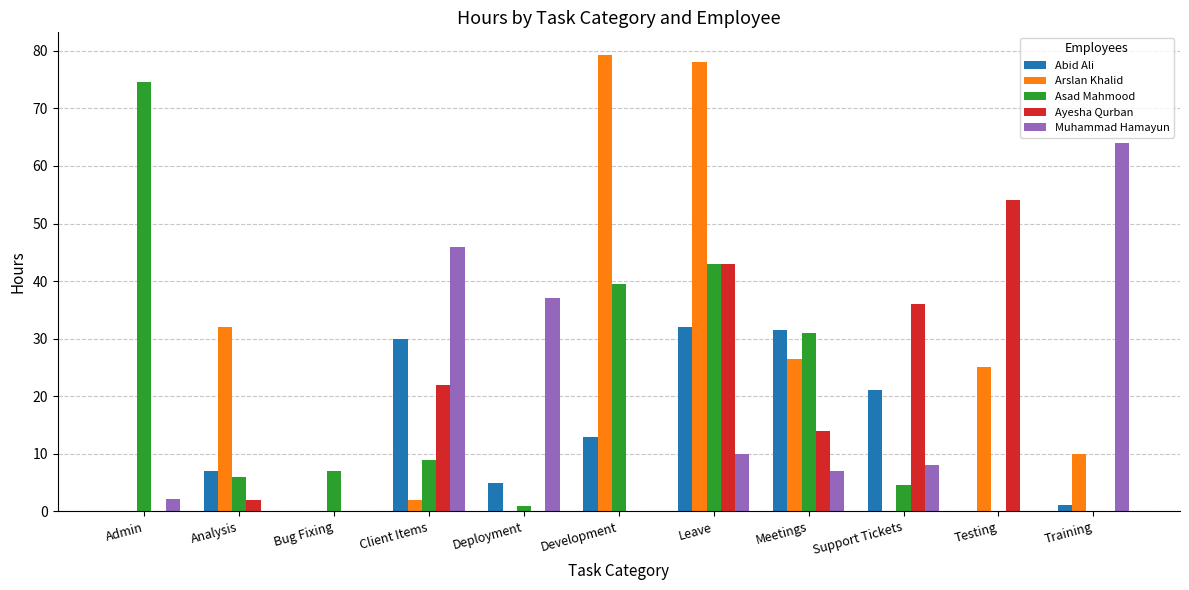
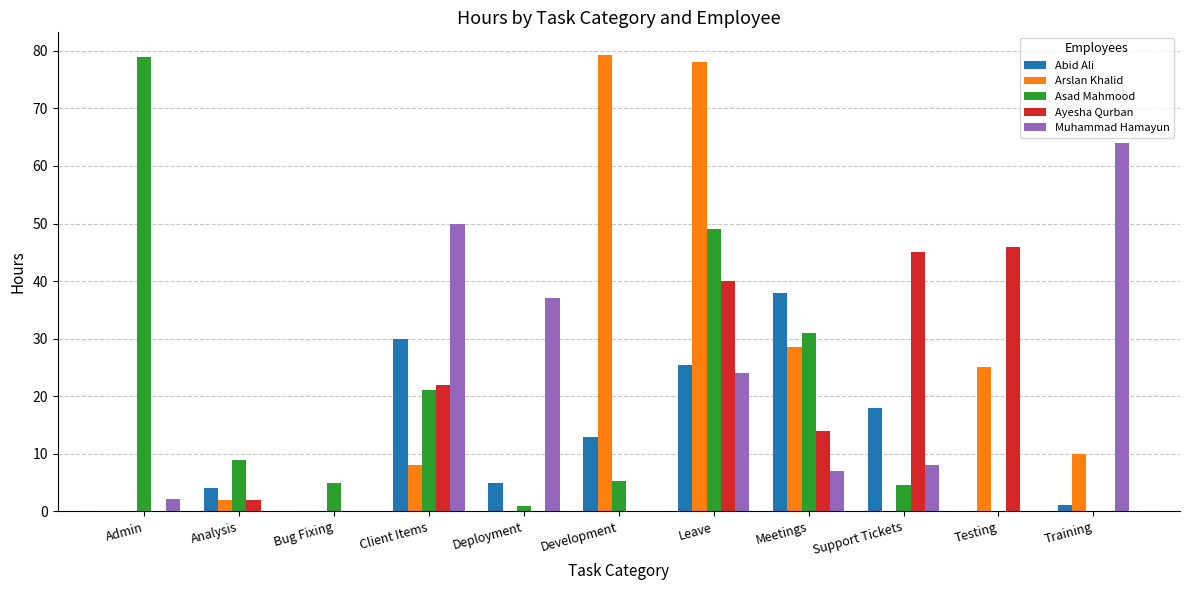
  {
    "Abid Ali": {
      "Admin": 0,
-     "Analysis": 7,
+     "Analysis": 4,
      "Bug Fixing": 0,
      "Client Items": 30,
      "Deployment": 5,
      "Development": 13,
-     "Leave": 32,
-     "Meetings": 32,
-     "Support Tickets": 21,
+     "Leave": 26,
+     "Meetings": 38,
+     "Support Tickets": 18,
      "Testing": 0,
      "Training": 1
    },
    "Arslan Khalid": {
      "Admin": 0,
-     "Analysis": 32,
+     "Analysis": 2,
      "Bug Fixing": 0,
-     "Client Items": 2,
+     "Client Items": 8,
      "Deployment": 0,
      "Development": 79,
      "Leave": 78,
-     "Meetings": 27,
+     "Meetings": 29,
      "Support Tickets": 0,
      "Testing": 25,
      "Training": 10
    },
    "Asad Mahmood": {
-     "Admin": 75,
-     "Analysis": 6,
-     "Bug Fixing": 7,
-     "Client Items": 9,
+     "Admin": 79,
+     "Analysis": 9,
+     "Bug Fixing": 5,
+     "Client Items": 21,
      "Deployment": 1,
-     "Development": 40,
-     "Leave": 43,
+     "Development": 5,
+     "Leave": 49,
      "Meetings": 31,
      "Support Tickets": 5,
      "Testing": 0,
      "Training": 0
    },
    "Ayesha Qurban": {
      "Admin": 0,
      "Analysis": 2,
      "Bug Fixing": 0,
      "Client Items": 22,
      "Deployment": 0,
      "Development": 0,
-     "Leave": 43,
+     "Leave": 40,
      "Meetings": 14,
-     "Support Tickets": 36,
-     "Testing": 54,
+     "Support Tickets": 45,
+     "Testing": 46,
      "Training": 0
    },
    "Muhammad Hamayun": {
      "Admin": 2,
      "Analysis": 0,
      "Bug Fixing": 0,
-     "Client Items": 46,
+     "Client Items": 50,
      "Deployment": 37,
      "Development": 0,
-     "Leave": 10,
+     "Leave": 24,
      "Meetings": 7,
      "Support Tickets": 8,
      "Testing": 0,
      "Training": 64
    }
  }
